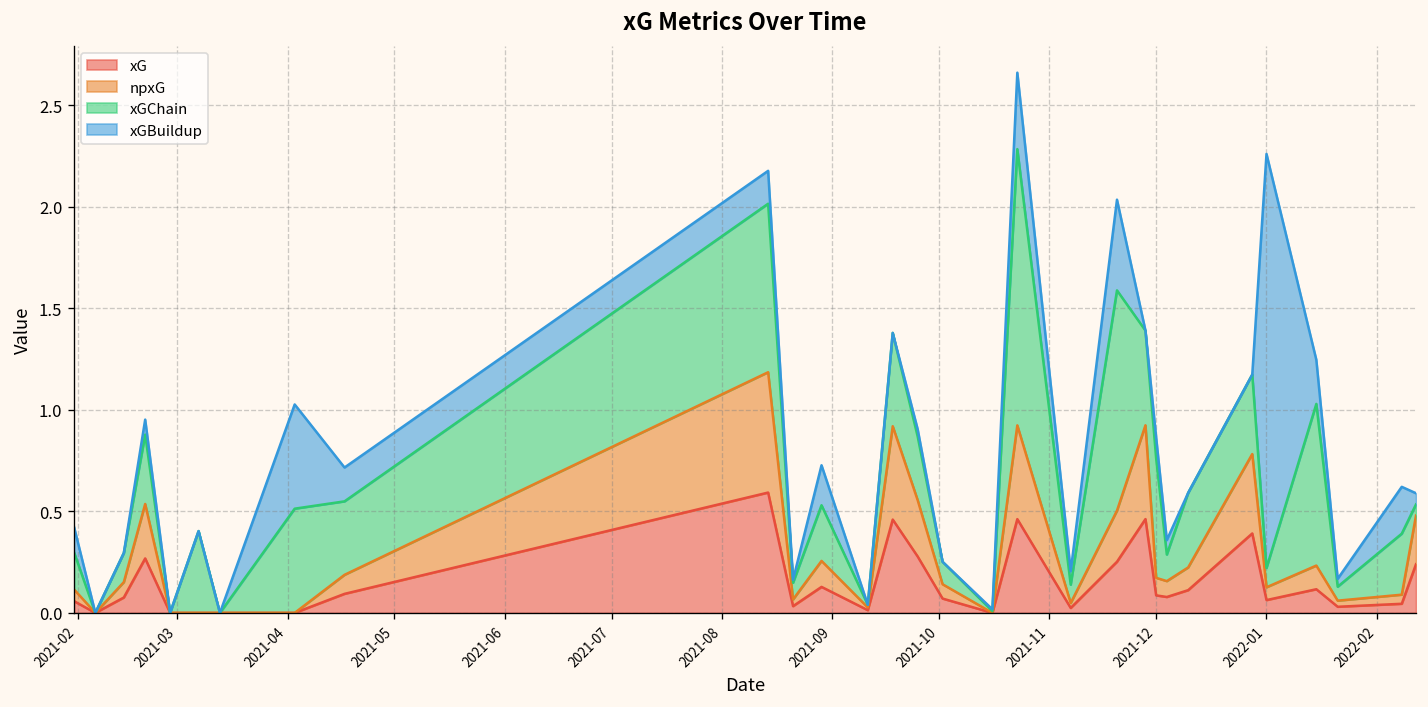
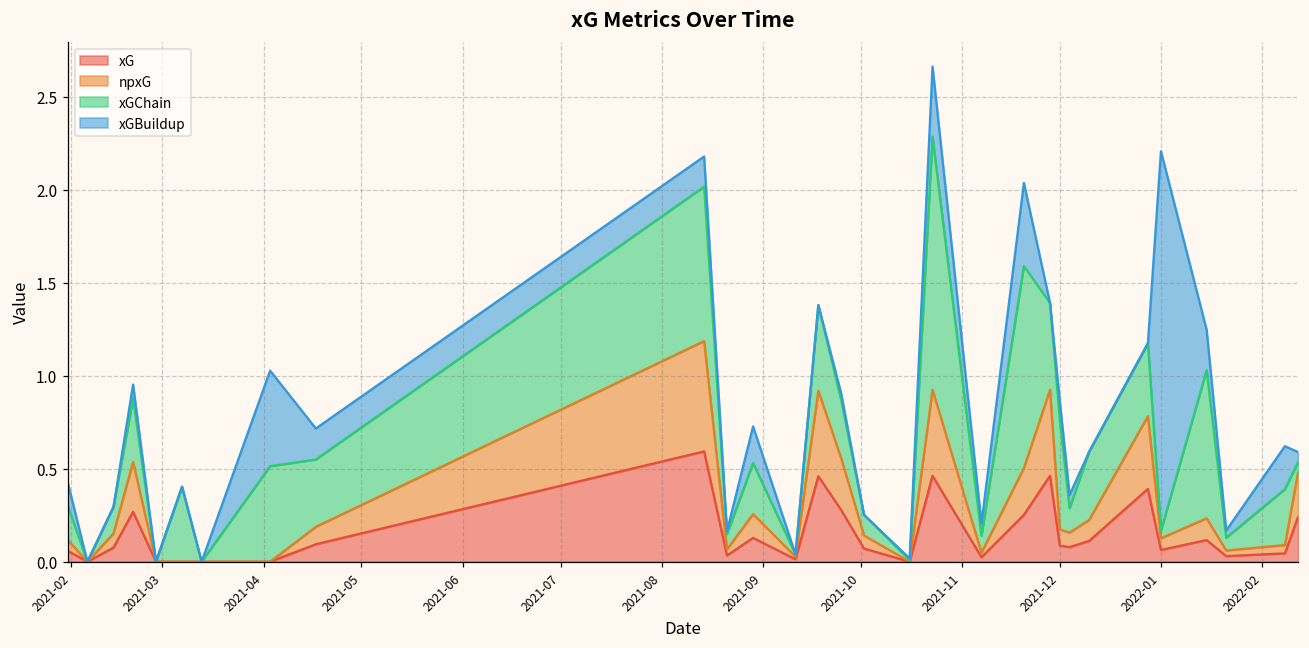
  {
    "xGChain": {
      "2021-12": 0.59,
-     "2022-01": 0.10
+     "2022-01": 0.04
    },
    "xGBuildup": {
      "2021-12": 0.10,
      "2022-01": 2.04
    }
  }
